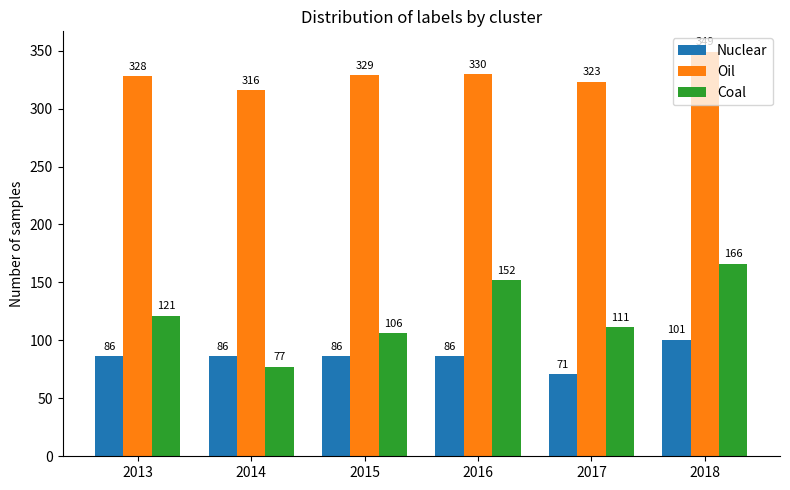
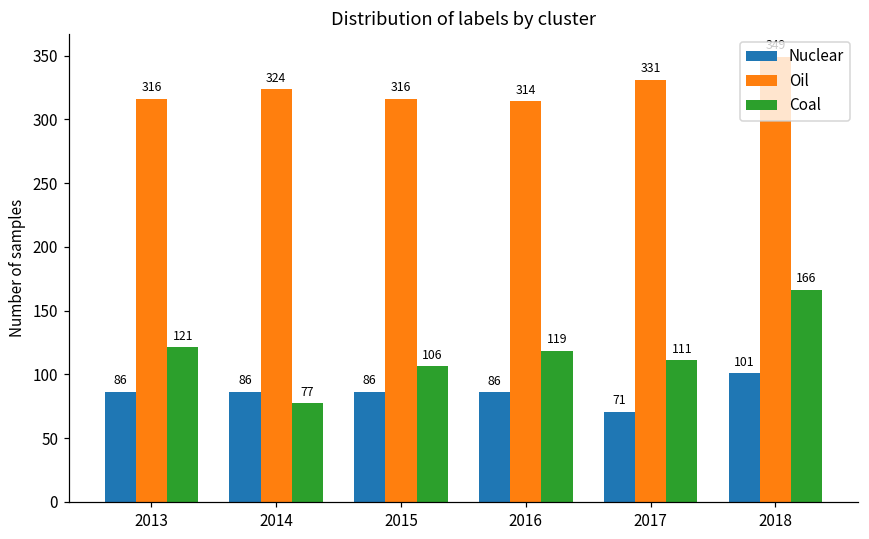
  {
    "Nuclear": {
      "2013": 86,
      "2014": 86,
      "2015": 86,
      "2016": 86,
      "2017": 71,
      "2018": 101
    },
    "Oil": {
-     "2013": 328,
-     "2014": 316,
-     "2015": 329,
-     "2016": 330,
-     "2017": 323
+     "2013": 316,
+     "2014": 324,
+     "2015": 316,
+     "2016": 314,
+     "2017": 331
    },
    "Coal": {
      "2013": 121,
      "2014": 77,
      "2015": 106,
-     "2016": 152,
+     "2016": 119,
      "2017": 111,
      "2018": 166
    }
  }
